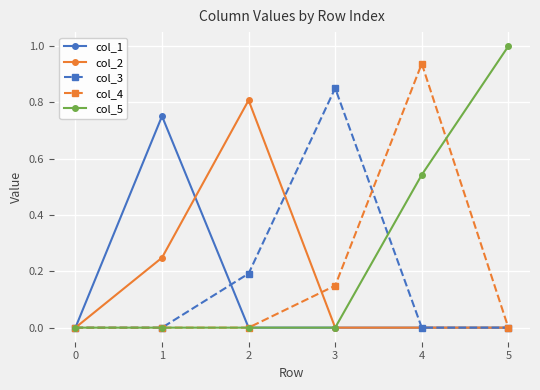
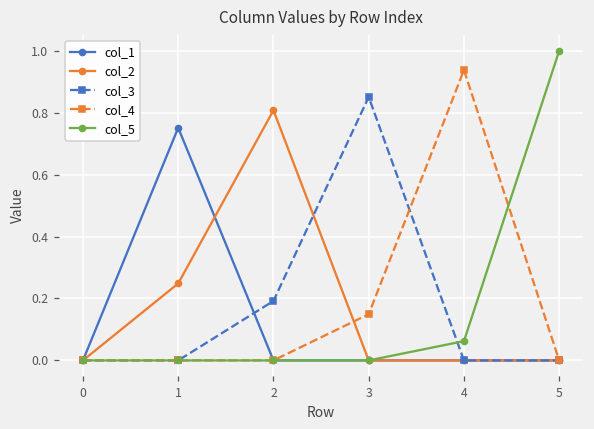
  {
    "col_5": {
-     "4": 0.54,
+     "4": 0.06,
      "5": 1.00
    }
  }
